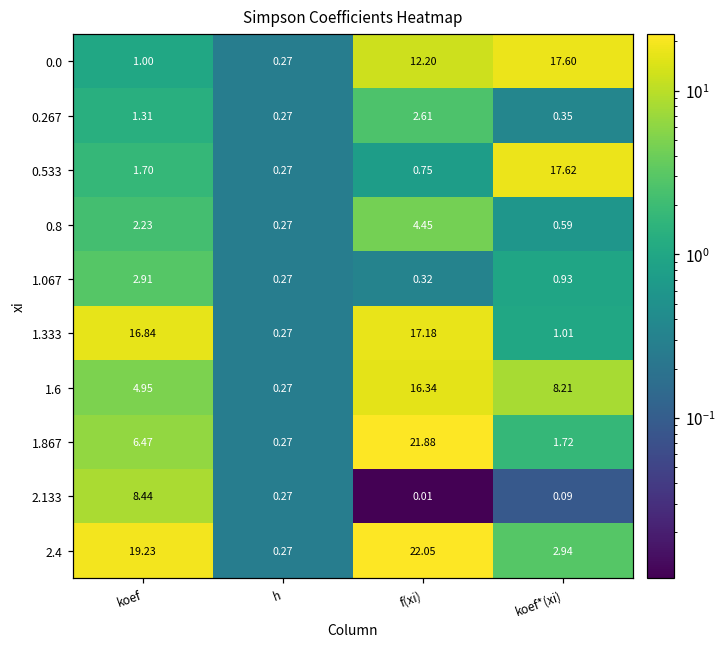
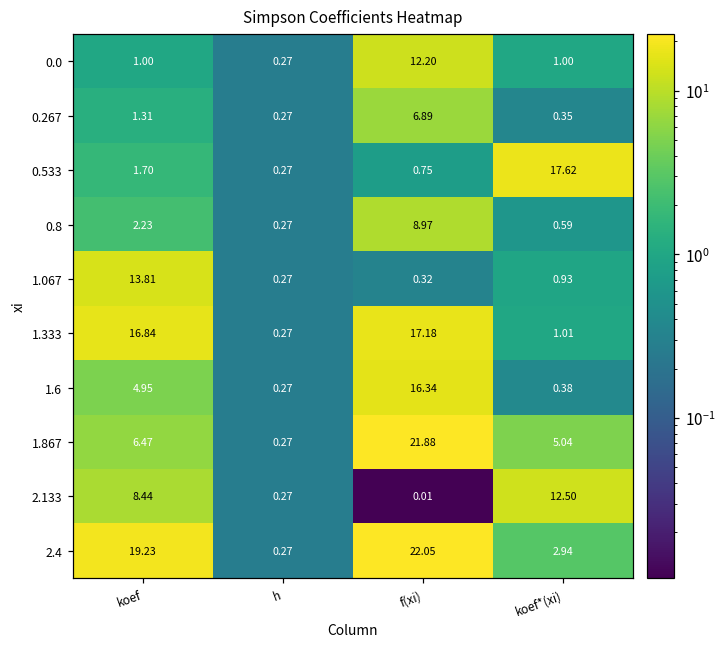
  {
    "0.0": {
      "koef": 1.00,
      "h": 0.27,
      "f(xi)": 12.20,
-     "koef*(xi)": 17.60
+     "koef*(xi)": 1.00
    },
    "0.267": {
      "koef": 1.31,
      "h": 0.27,
-     "f(xi)": 2.61,
+     "f(xi)": 6.89,
      "koef*(xi)": 0.35
    },
    "0.533": {
      "koef": 1.70,
      "h": 0.27,
      "f(xi)": 0.75,
      "koef*(xi)": 17.62
    },
    "0.8": {
      "koef": 2.23,
      "h": 0.27,
-     "f(xi)": 4.45,
+     "f(xi)": 8.97,
      "koef*(xi)": 0.59
    },
    "1.067": {
-     "koef": 2.91,
+     "koef": 13.81,
      "h": 0.27,
      "f(xi)": 0.32,
      "koef*(xi)": 0.93
    },
    "1.333": {
      "koef": 16.84,
      "h": 0.27,
      "f(xi)": 17.18,
      "koef*(xi)": 1.01
    },
    "1.6": {
      "koef": 4.95,
      "h": 0.27,
      "f(xi)": 16.34,
-     "koef*(xi)": 8.21
+     "koef*(xi)": 0.38
    },
    "1.867": {
      "koef": 6.47,
      "h": 0.27,
      "f(xi)": 21.88,
-     "koef*(xi)": 1.72
+     "koef*(xi)": 5.04
    },
    "2.133": {
      "koef": 8.44,
      "h": 0.27,
      "f(xi)": 0.01,
-     "koef*(xi)": 0.09
+     "koef*(xi)": 12.50
    },
    "2.4": {
      "koef": 19.23,
      "h": 0.27,
      "f(xi)": 22.05,
      "koef*(xi)": 2.94
    }
  }
